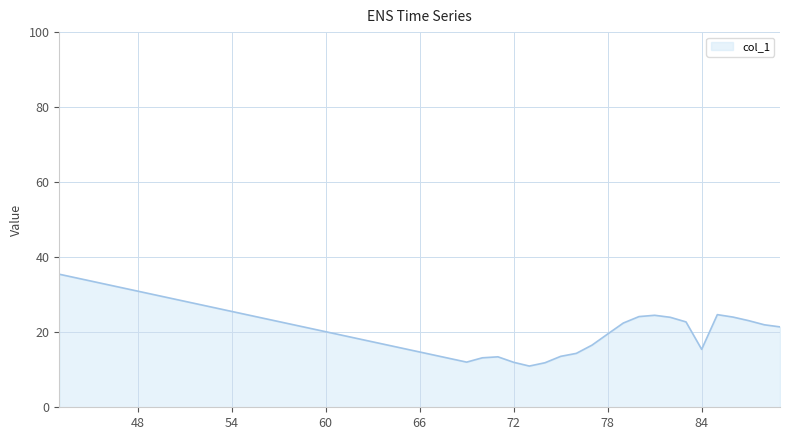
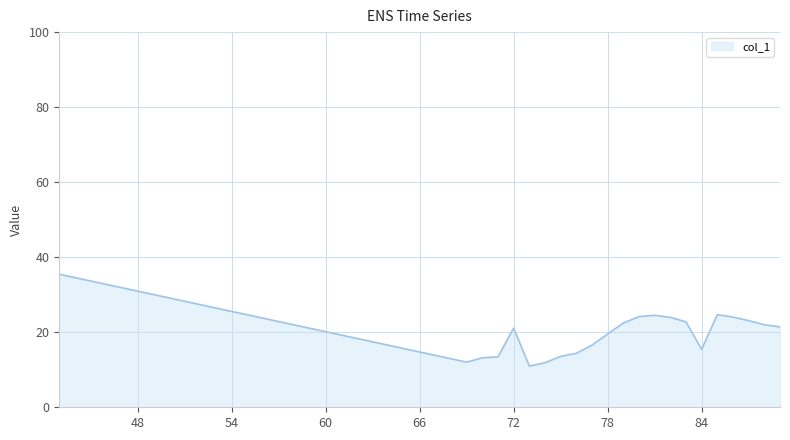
  {
-   "72": 12,
+   "72": 21,
    "78": 20,
    "84": 15
  }
